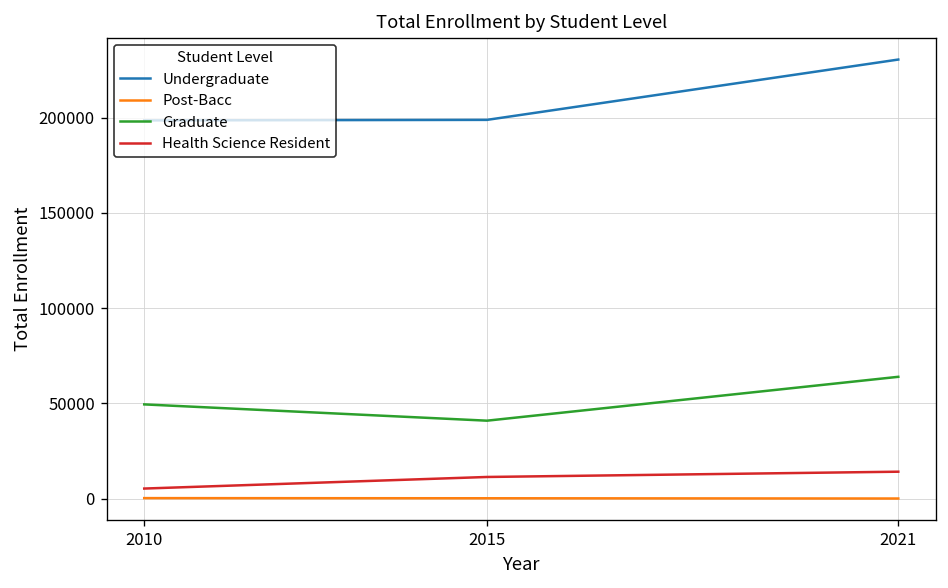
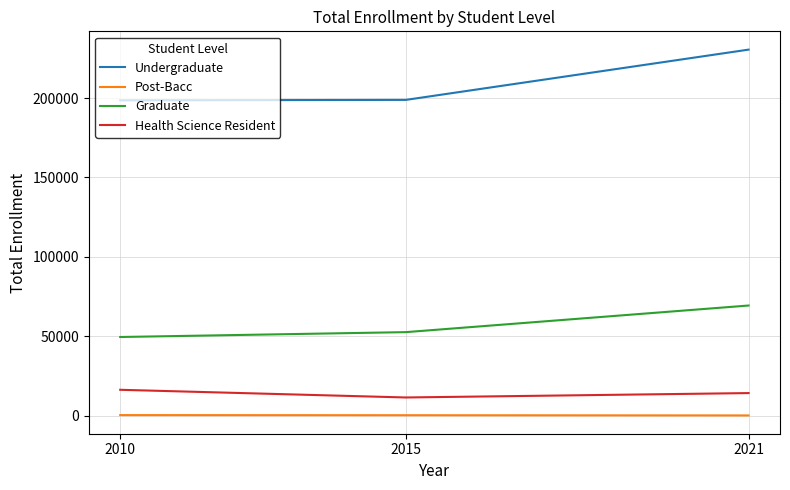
  {
    "Undergraduate": {
      "2015": 199000,
      "2021": 231000
    },
    "Post-Bacc": {
      "2010": 0,
      "2015": 0,
      "2021": 0
    },
    "Graduate": {
      "2010": 50000,
-     "2015": 41000,
-     "2021": 64000
+     "2015": 53000,
+     "2021": 69000
    },
    "Health Science Resident": {
-     "2010": 5000,
+     "2010": 16000,
      "2015": 11000,
      "2021": 14000
    }
  }
